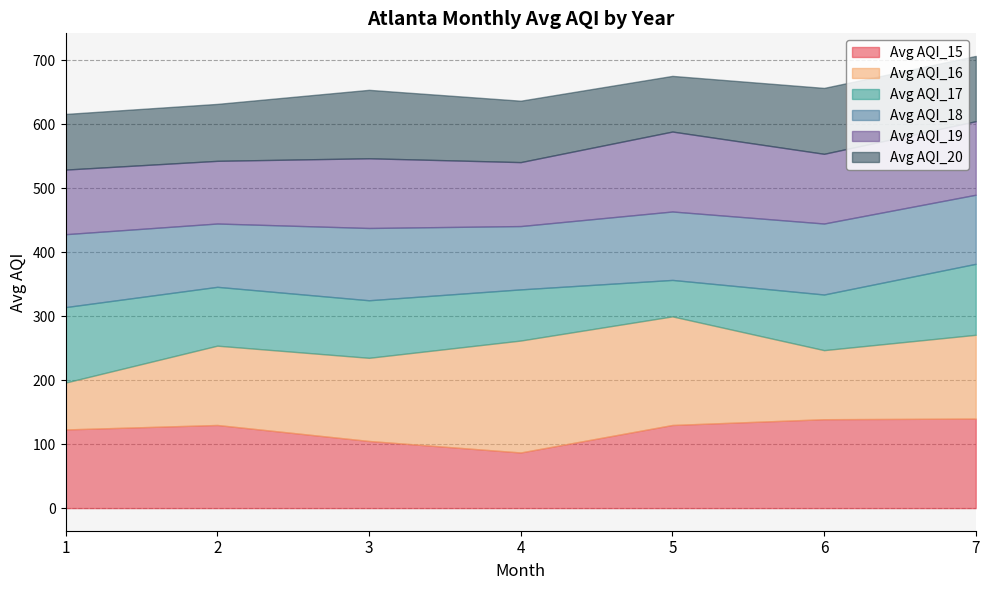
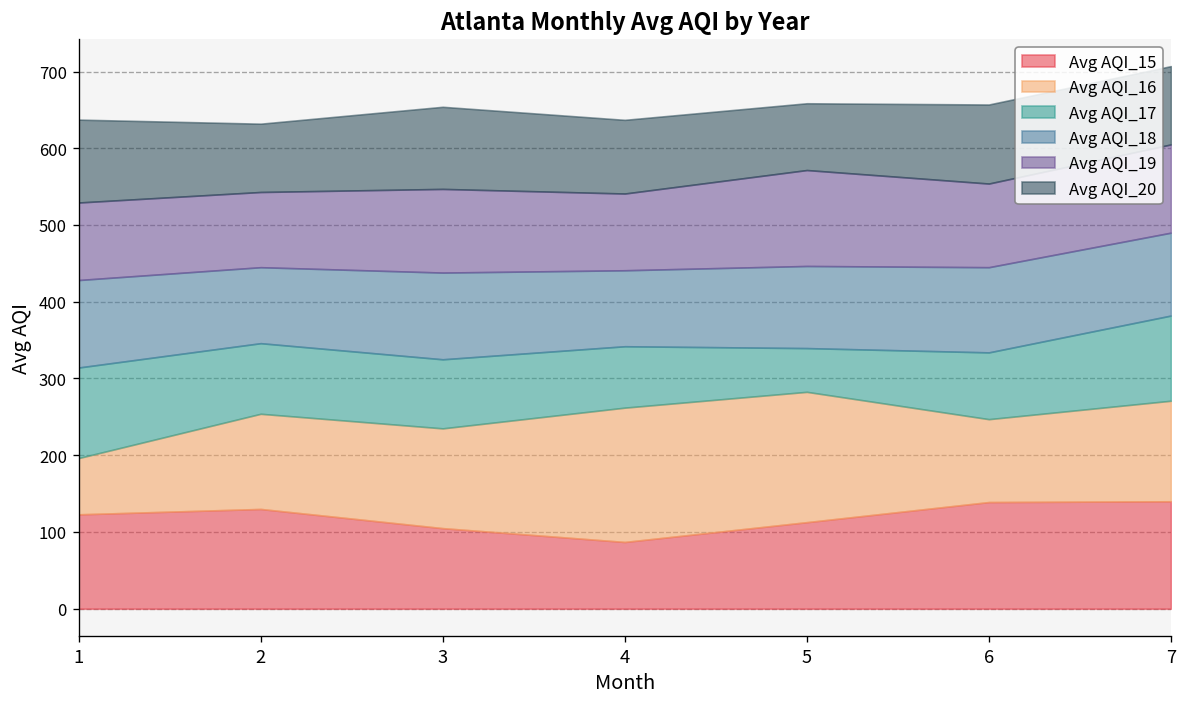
  {
    "Avg AQI_15": {
      "1": 120,
      "2": 130,
      "3": 110,
      "4": 90,
-     "5": 130,
+     "5": 110,
      "6": 140,
      "7": 140
    },
    "Avg AQI_16": {
      "1": 70,
      "2": 120,
      "3": 130,
      "4": 180,
      "5": 170,
      "6": 110,
      "7": 130
    },
    "Avg AQI_20": {
-     "1": 90,
+     "1": 110,
      "2": 90,
      "3": 110,
      "4": 100,
      "5": 90,
      "6": 100,
      "7": 100
    }
  }
